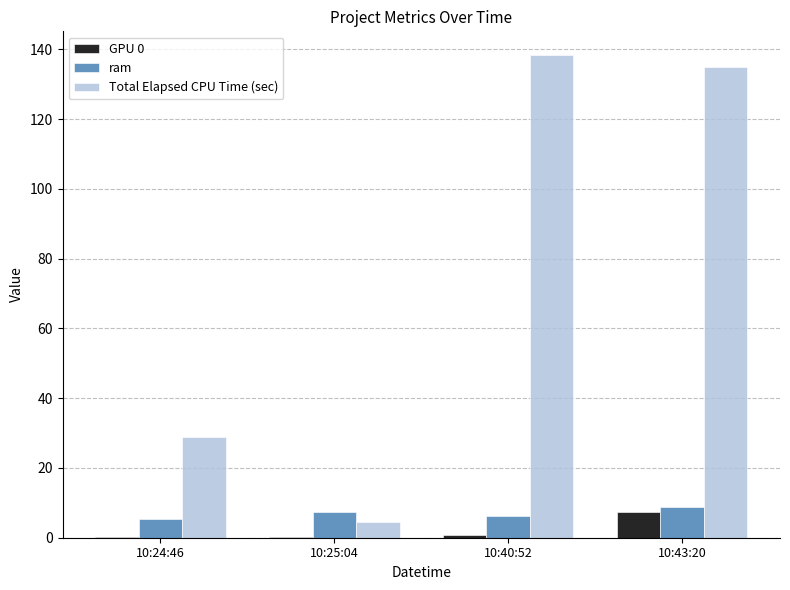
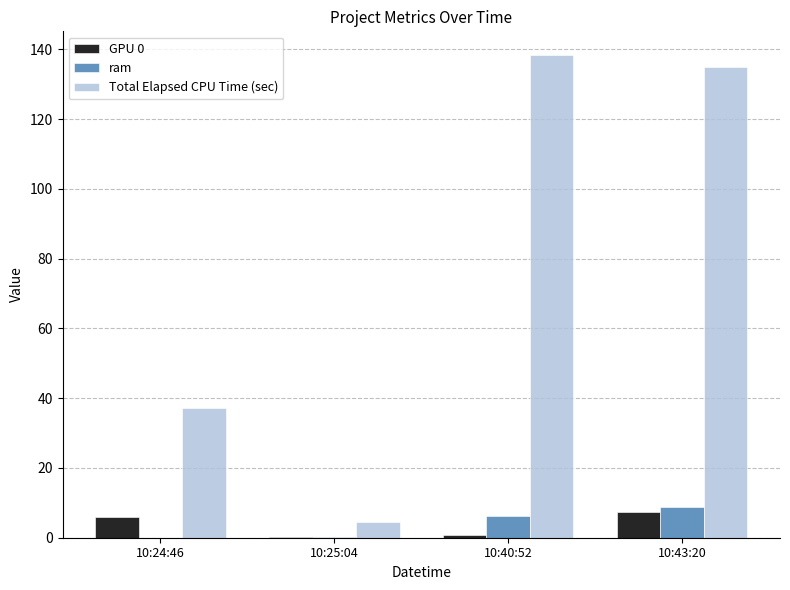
  {
    "GPU 0": {
-     "10:24:46": 0,
+     "10:24:46": 6,
      "10:40:52": 1,
      "10:43:20": 7
    },
    "ram": {
-     "10:24:46": 5,
-     "10:25:04": 7,
+     "10:24:46": 0,
+     "10:25:04": 0,
      "10:40:52": 6,
      "10:43:20": 9
    },
    "Total Elapsed CPU Time (sec)": {
-     "10:24:46": 29,
+     "10:24:46": 37,
      "10:25:04": 5,
      "10:40:52": 138,
      "10:43:20": 135
    }
  }
